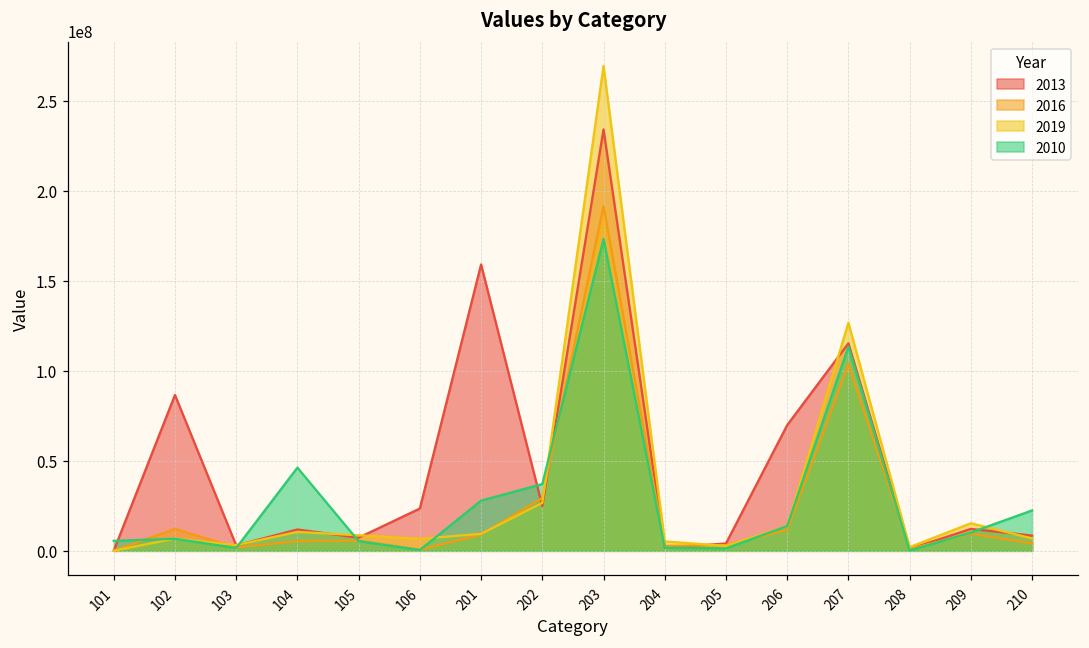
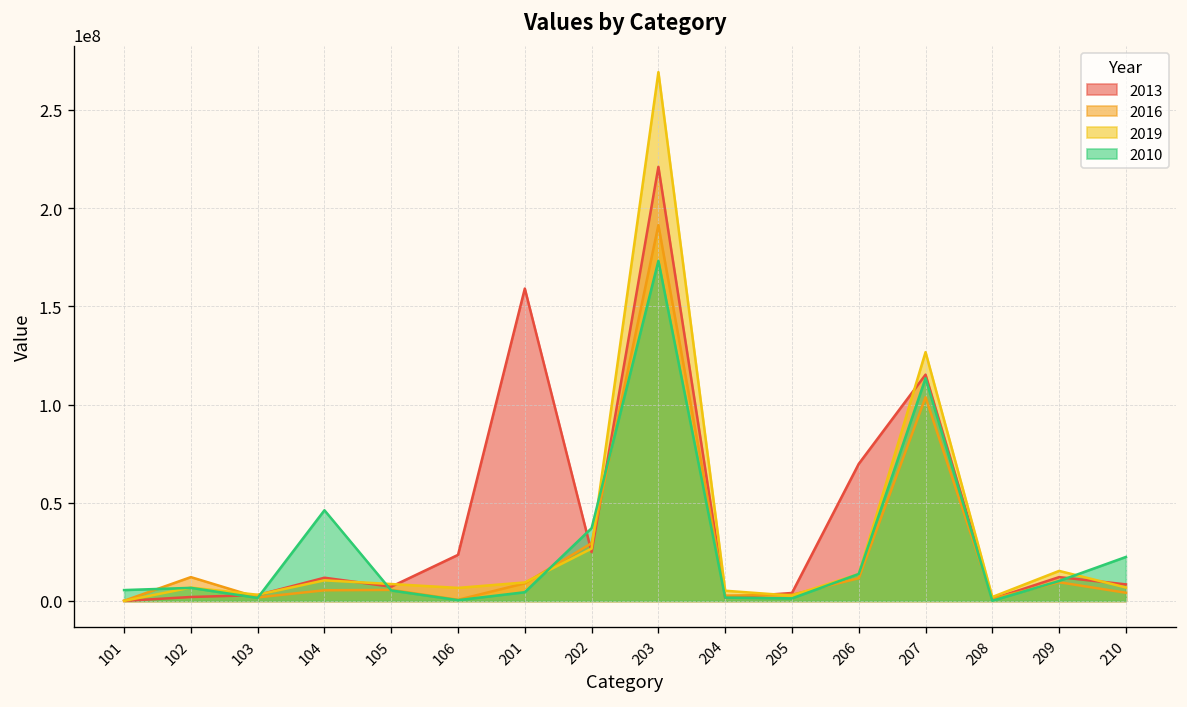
  {
    "2013": {
-     "102": 87000000,
+     "102": 2000000,
      "106": 23000000,
      "201": 159000000,
      "202": 25000000,
-     "203": 234000000,
+     "203": 221000000,
      "206": 70000000,
      "207": 115000000,
      "209": 12000000,
      "210": 8000000
    },
    "2010": {
      "101": 6000000,
      "104": 46000000,
-     "201": 28000000,
+     "201": 4000000,
      "202": 37000000,
      "203": 173000000,
      "207": 113000000,
      "210": 22000000
    }
  }
